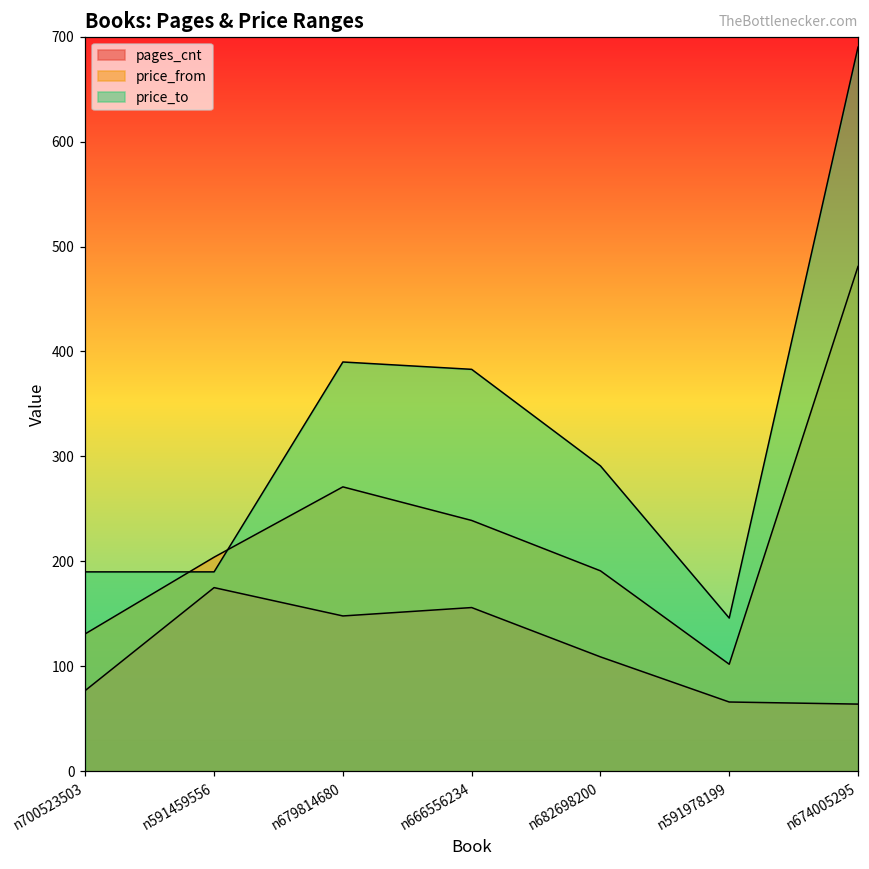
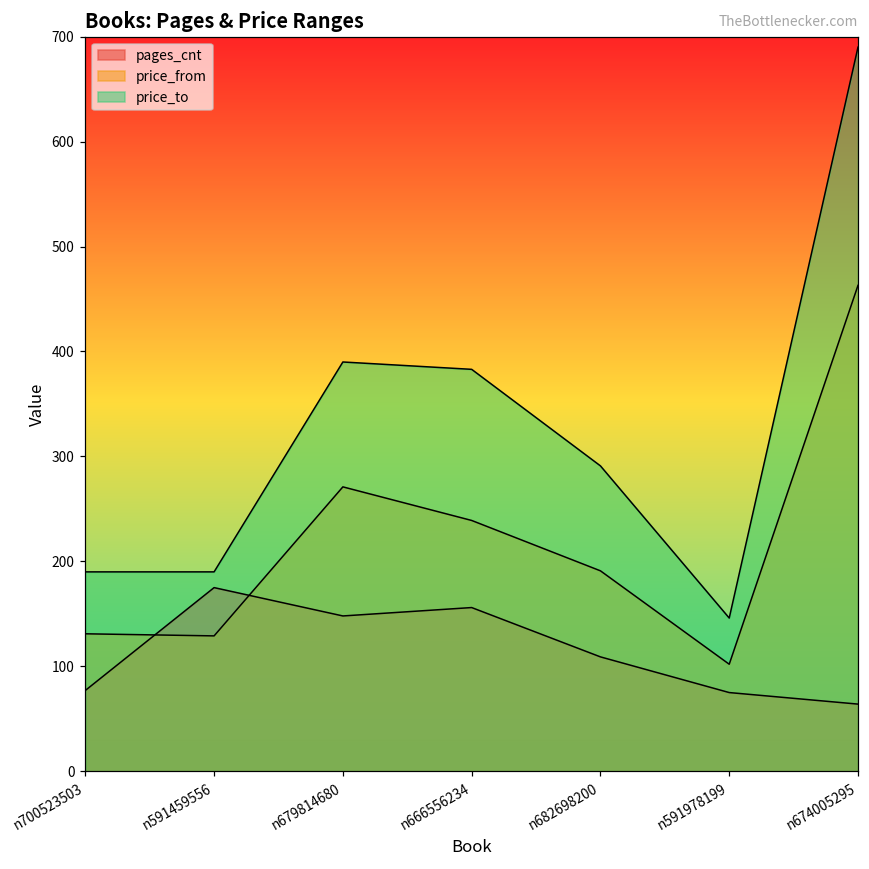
  {
    "pages_cnt": {
      "n700523503": 80,
      "n591459556": 180,
      "n679814680": 150,
      "n666556234": 160,
      "n682698200": 110,
-     "n591978199": 70,
+     "n591978199": 80,
      "n674005295": 60
    },
    "price_from": {
      "n700523503": 130,
-     "n591459556": 200,
+     "n591459556": 130,
      "n679814680": 270,
      "n666556234": 240,
      "n682698200": 190,
      "n591978199": 100,
-     "n674005295": 480
+     "n674005295": 460
    },
    "price_to": {
      "n700523503": 190,
      "n591459556": 190,
      "n679814680": 390,
      "n666556234": 380,
      "n682698200": 290,
      "n591978199": 150,
      "n674005295": 690
    }
  }
